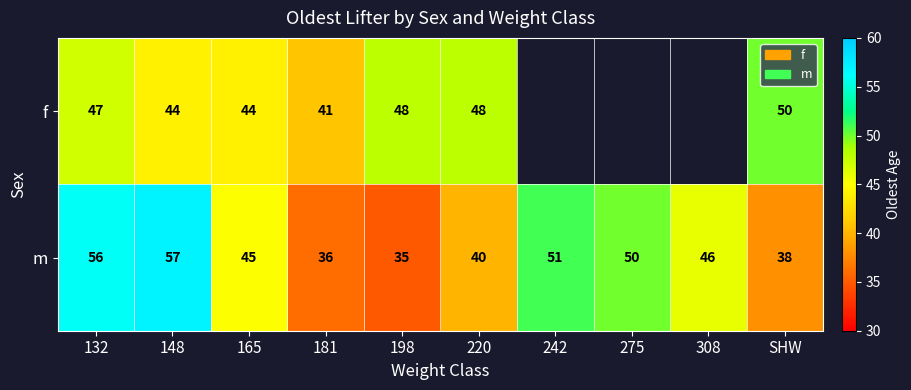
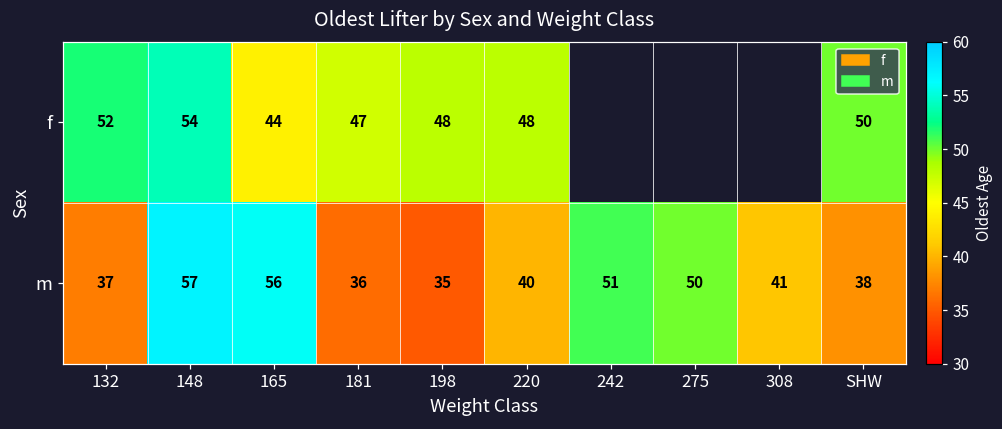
  {
    "f": {
-     "132": 47,
-     "148": 44,
+     "132": 52,
+     "148": 54,
      "165": 44,
-     "181": 41,
+     "181": 47,
      "198": 48,
      "220": 48,
      "SHW": 50
    },
    "m": {
-     "132": 56,
+     "132": 37,
      "148": 57,
-     "165": 45,
+     "165": 56,
      "181": 36,
      "198": 35,
      "220": 40,
      "242": 51,
      "275": 50,
-     "308": 46,
+     "308": 41,
      "SHW": 38
    }
  }
